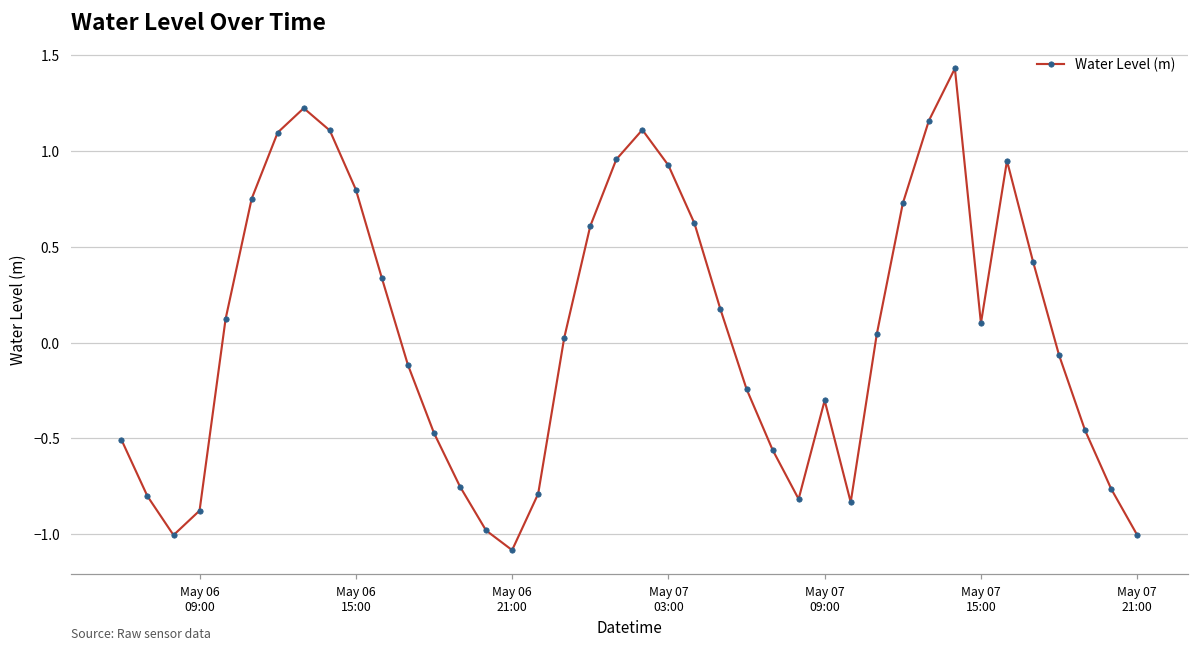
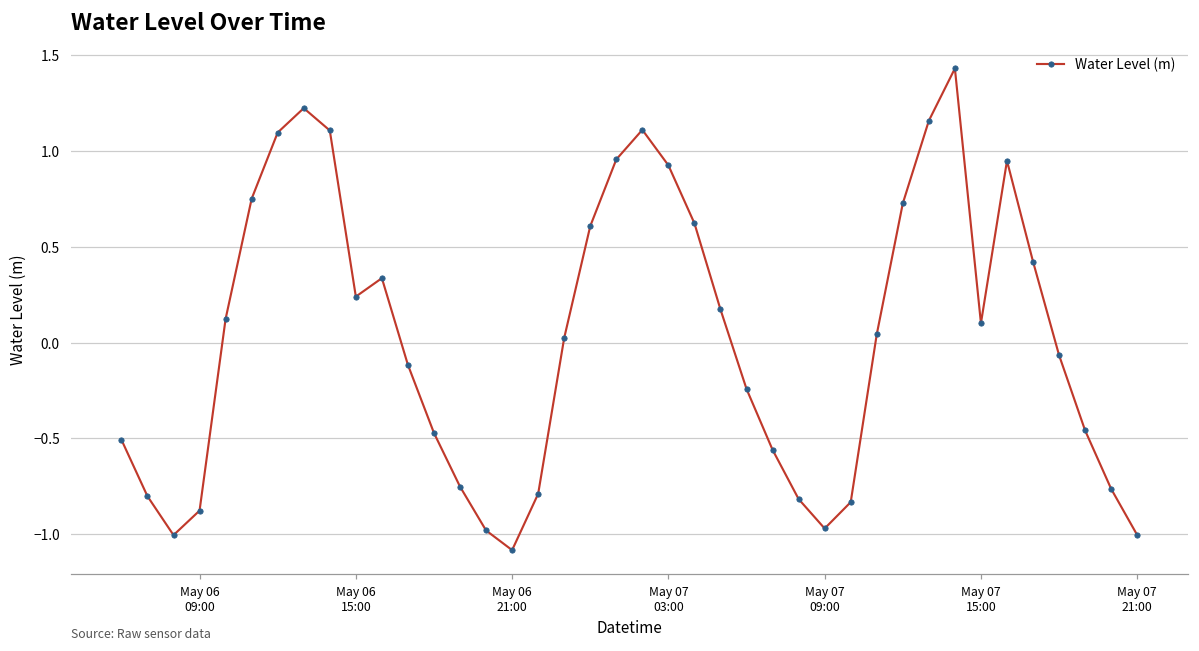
  {
    "May 06 09:00": -0.88,
-   "May 06 15:00": 0.80,
+   "May 06 15:00": 0.24,
    "May 06 21:00": -1.08,
    "May 07 03:00": 0.92,
-   "May 07 09:00": -0.30,
+   "May 07 09:00": -0.97,
    "May 07 15:00": 0.10,
    "May 07 21:00": -1.00
  }
